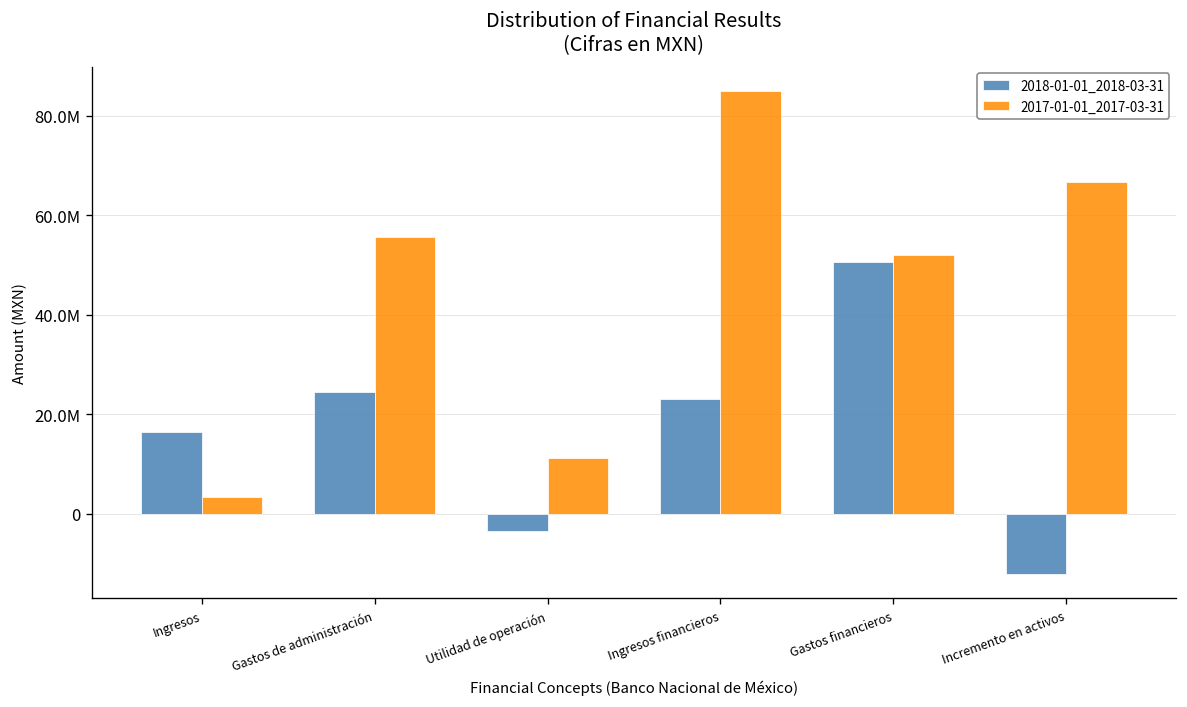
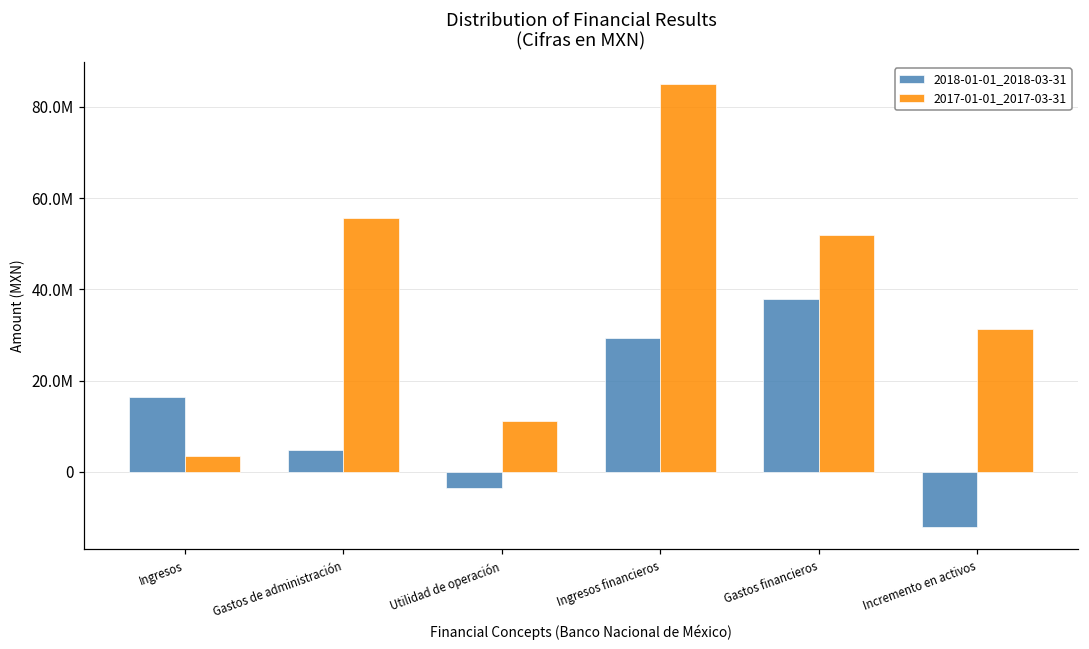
  {
    "2018-01-01_2018-03-31": {
      "Ingresos": 16000000,
-     "Gastos de administración": 24000000,
+     "Gastos de administración": 5000000,
      "Utilidad de operación": -4000000,
-     "Ingresos financieros": 23000000,
-     "Gastos financieros": 51000000,
+     "Ingresos financieros": 29000000,
+     "Gastos financieros": 38000000,
      "Incremento en activos": -12000000
    },
    "2017-01-01_2017-03-31": {
      "Ingresos": 3000000,
      "Gastos de administración": 56000000,
      "Utilidad de operación": 11000000,
      "Ingresos financieros": 85000000,
      "Gastos financieros": 52000000,
-     "Incremento en activos": 67000000
+     "Incremento en activos": 31000000
    }
  }
